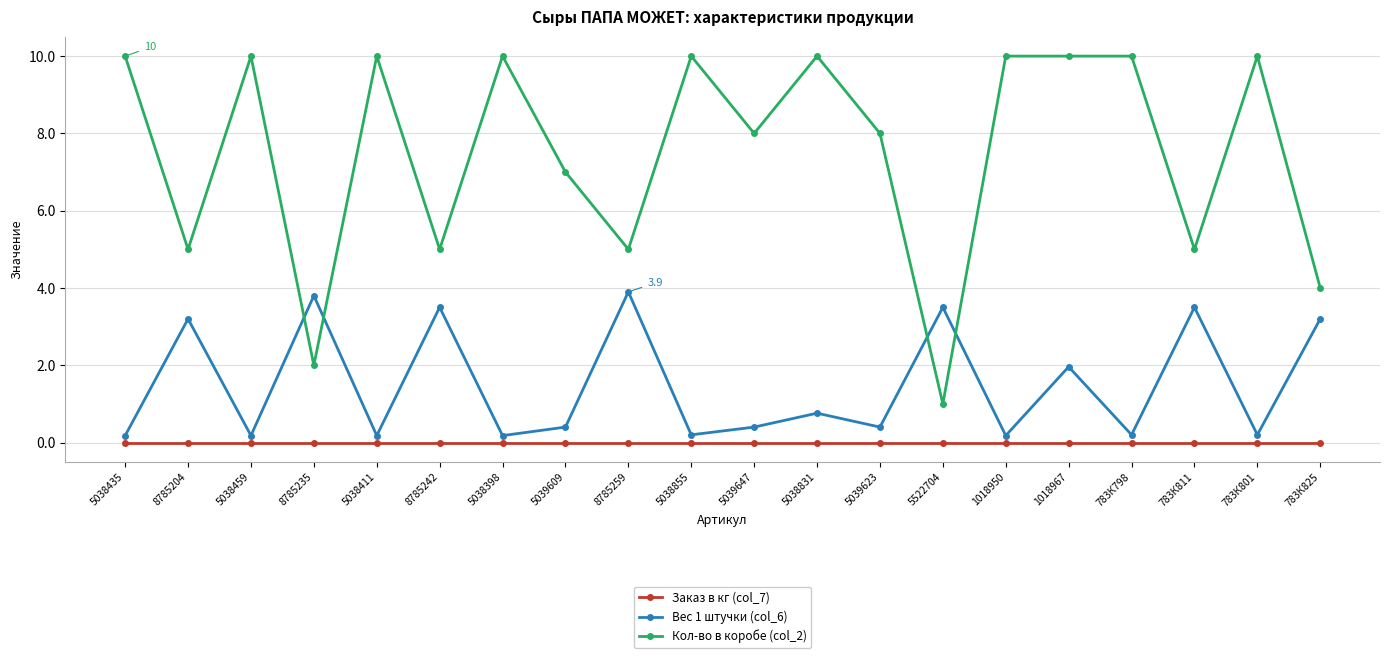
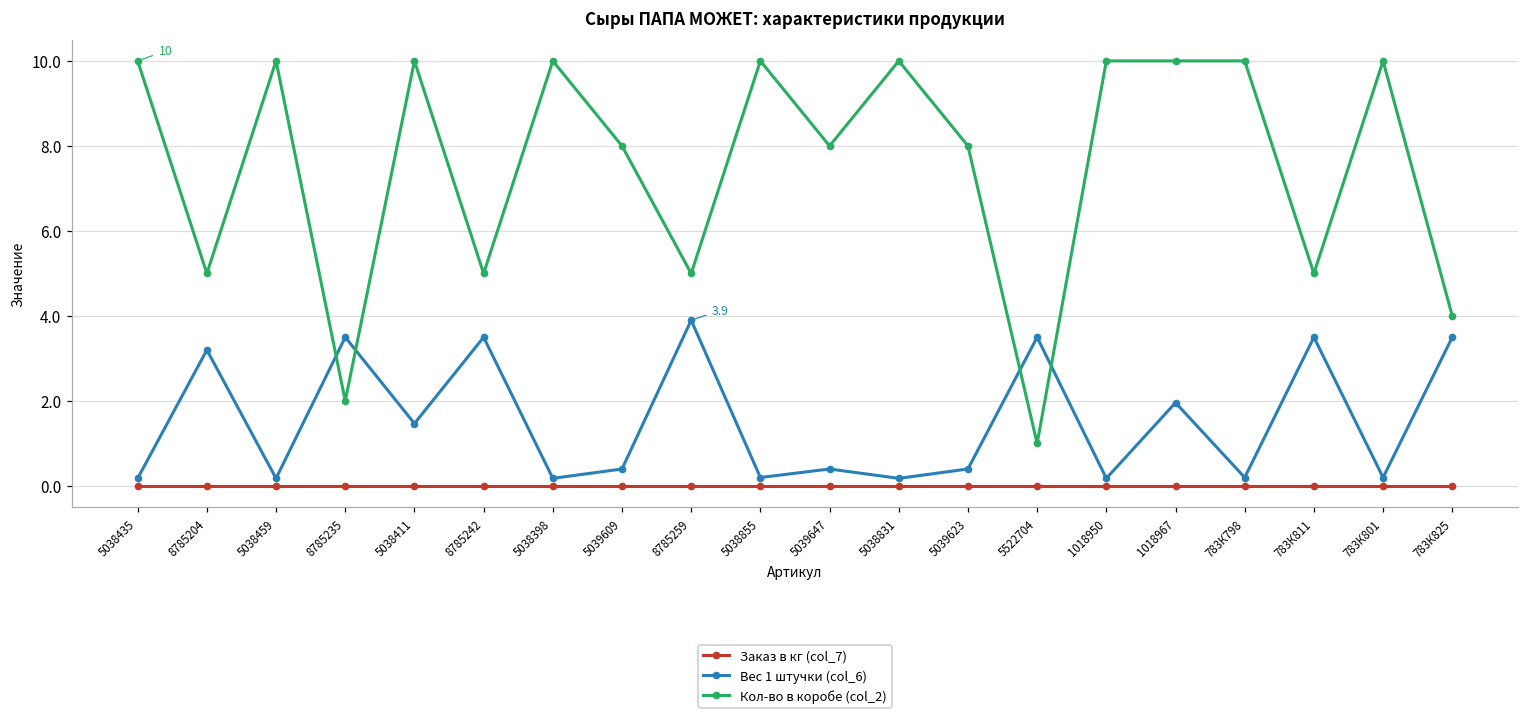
  {
    "Заказ в кг (col_7)": {
      "5038435": 0.0,
      "8785204": 0.0,
      "5038459": 0.0,
      "8785235": 0.0,
      "5038411": 0.0,
      "8785242": 0.0,
      "5038398": 0.0,
      "5039609": 0.0,
      "8785259": 0.0,
      "5038855": 0.0,
      "5039647": 0.0,
      "5038831": 0.0,
      "5039623": 0.0,
      "5522704": 0.0,
      "1018950": 0.0,
      "1018967": 0.0,
      "783К798": 0.0,
      "783К811": 0.0,
      "783К801": 0.0,
      "783К825": 0.0
    },
    "Вес 1 штучки (col_6)": {
      "5038435": 0.2,
      "8785204": 3.2,
      "5038459": 0.2,
-     "8785235": 3.8,
-     "5038411": 0.2,
+     "8785235": 3.5,
+     "5038411": 1.5,
      "8785242": 3.5,
      "5038398": 0.2,
      "5039609": 0.4,
      "5038855": 0.2,
      "5039647": 0.4,
-     "5038831": 0.8,
+     "5038831": 0.2,
      "5039623": 0.4,
      "5522704": 3.5,
      "1018950": 0.2,
      "1018967": 2.0,
      "783К798": 0.2,
      "783К811": 3.5,
      "783К801": 0.2,
-     "783К825": 3.2
+     "783К825": 3.5
    },
    "Кол-во в коробе (col_2)": {
      "8785204": 5,
      "5038459": 10,
      "8785235": 2,
      "5038411": 10,
      "8785242": 5,
      "5038398": 10,
-     "5039609": 7,
+     "5039609": 8,
      "8785259": 5,
      "5038855": 10,
      "5039647": 8,
      "5038831": 10,
      "5039623": 8,
      "5522704": 1,
      "1018950": 10,
      "1018967": 10,
      "783К798": 10,
      "783К811": 5,
      "783К801": 10,
      "783К825": 4
    }
  }
